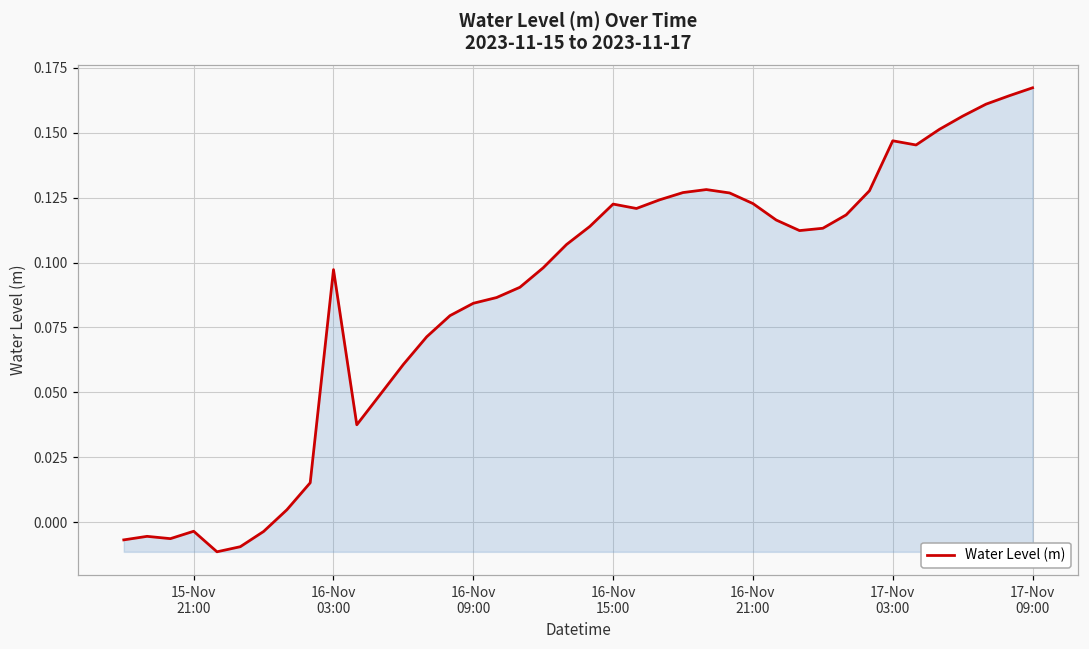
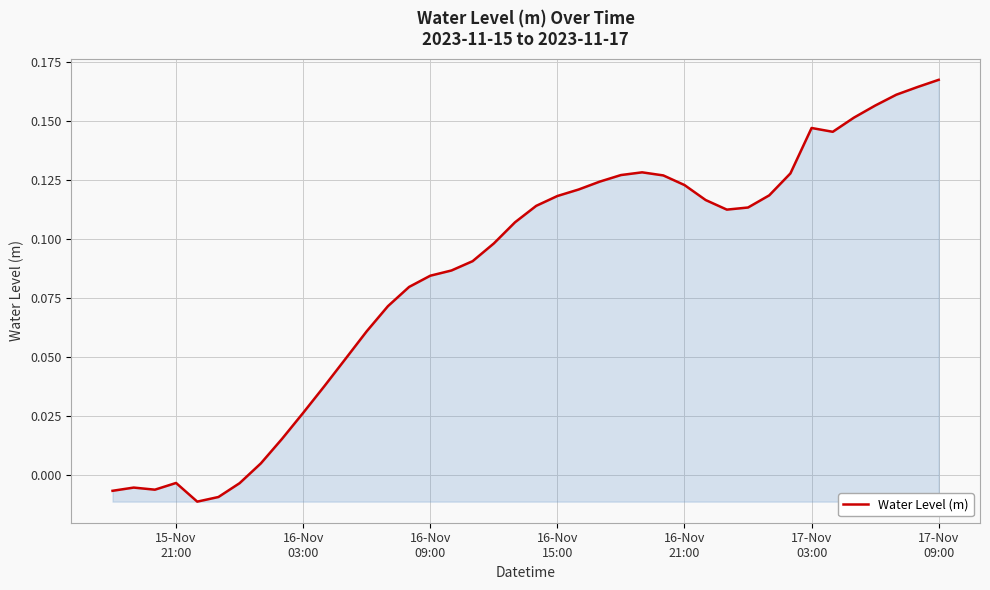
  {
    "15-Nov 21:00": -0.004,
-   "16-Nov 03:00": 0.097,
+   "16-Nov 03:00": 0.026,
    "16-Nov 09:00": 0.084,
-   "16-Nov 15:00": 0.123,
+   "16-Nov 15:00": 0.118,
    "16-Nov 21:00": 0.123,
    "17-Nov 03:00": 0.147,
    "17-Nov 09:00": 0.167
  }
